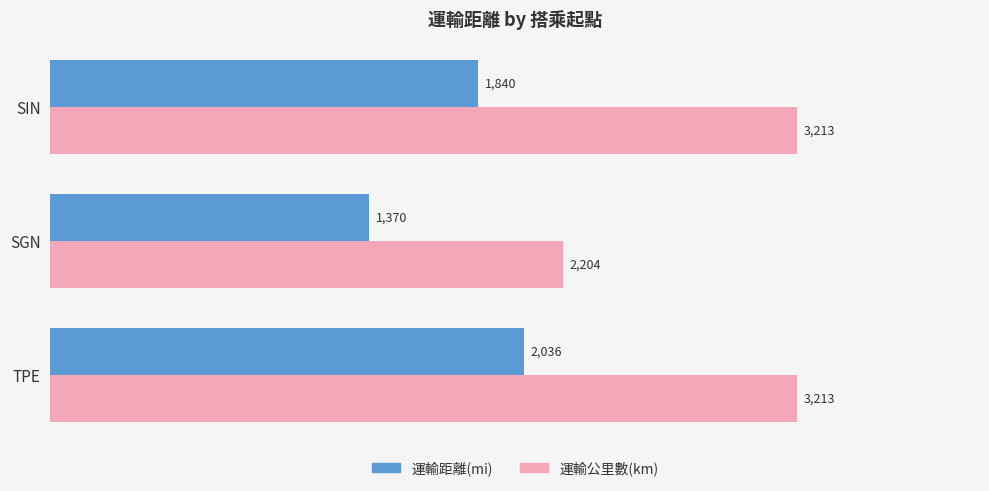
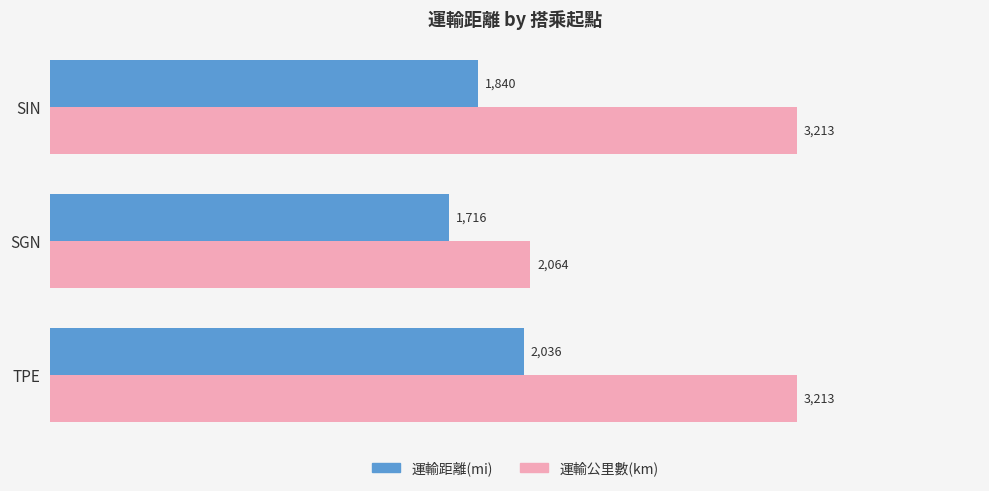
  {
    "運輸距離(mi)": {
      "SIN": "1,840",
-     "SGN": "1,370",
+     "SGN": "1,716",
      "TPE": "2,036"
    },
    "運輸公里數(km)": {
      "SIN": "3,213",
-     "SGN": "2,204",
+     "SGN": "2,064",
      "TPE": "3,213"
    }
  }
